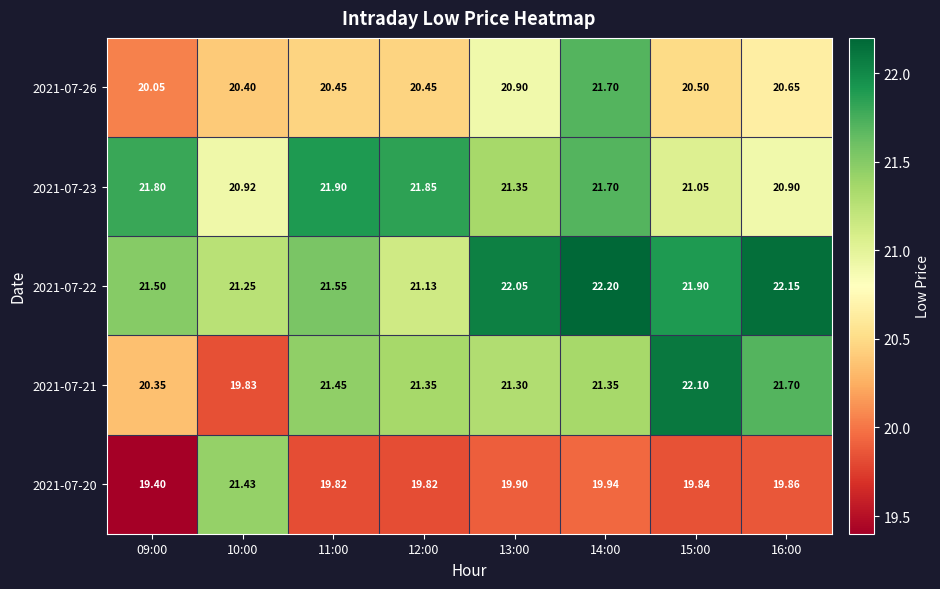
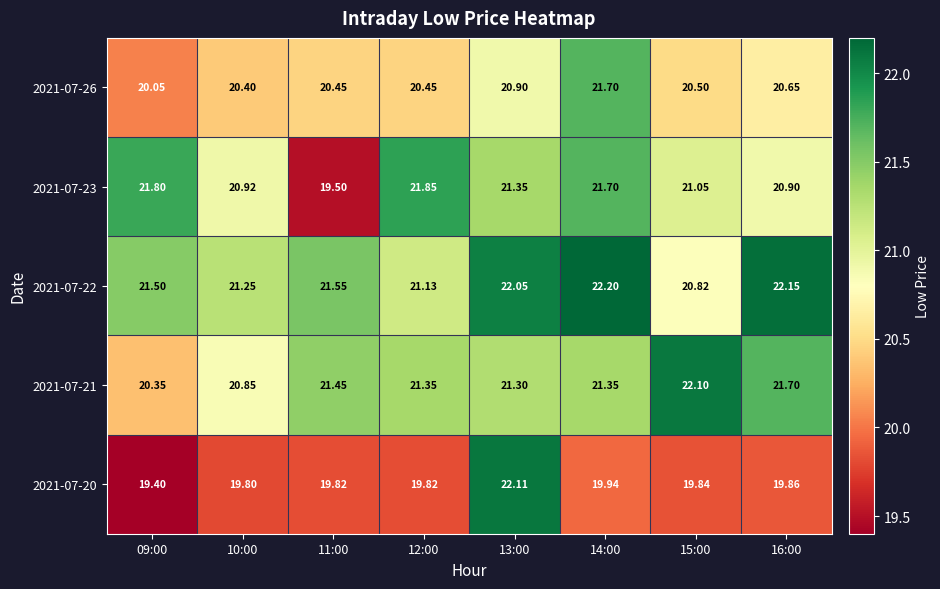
  {
    "2021-07-26": {
      "09:00": 20.05,
      "10:00": 20.40,
      "11:00": 20.45,
      "12:00": 20.45,
      "13:00": 20.90,
      "14:00": 21.70,
      "15:00": 20.50,
      "16:00": 20.65
    },
    "2021-07-23": {
      "09:00": 21.80,
      "10:00": 20.92,
-     "11:00": 21.90,
+     "11:00": 19.50,
      "12:00": 21.85,
      "13:00": 21.35,
      "14:00": 21.70,
      "15:00": 21.05,
      "16:00": 20.90
    },
    "2021-07-22": {
      "09:00": 21.50,
      "10:00": 21.25,
      "11:00": 21.55,
      "12:00": 21.13,
      "13:00": 22.05,
      "14:00": 22.20,
-     "15:00": 21.90,
+     "15:00": 20.82,
      "16:00": 22.15
    },
    "2021-07-21": {
      "09:00": 20.35,
-     "10:00": 19.83,
+     "10:00": 20.85,
      "11:00": 21.45,
      "12:00": 21.35,
      "13:00": 21.30,
      "14:00": 21.35,
      "15:00": 22.10,
      "16:00": 21.70
    },
    "2021-07-20": {
      "09:00": 19.40,
-     "10:00": 21.43,
+     "10:00": 19.80,
      "11:00": 19.82,
      "12:00": 19.82,
-     "13:00": 19.90,
+     "13:00": 22.11,
      "14:00": 19.94,
      "15:00": 19.84,
      "16:00": 19.86
    }
  }
